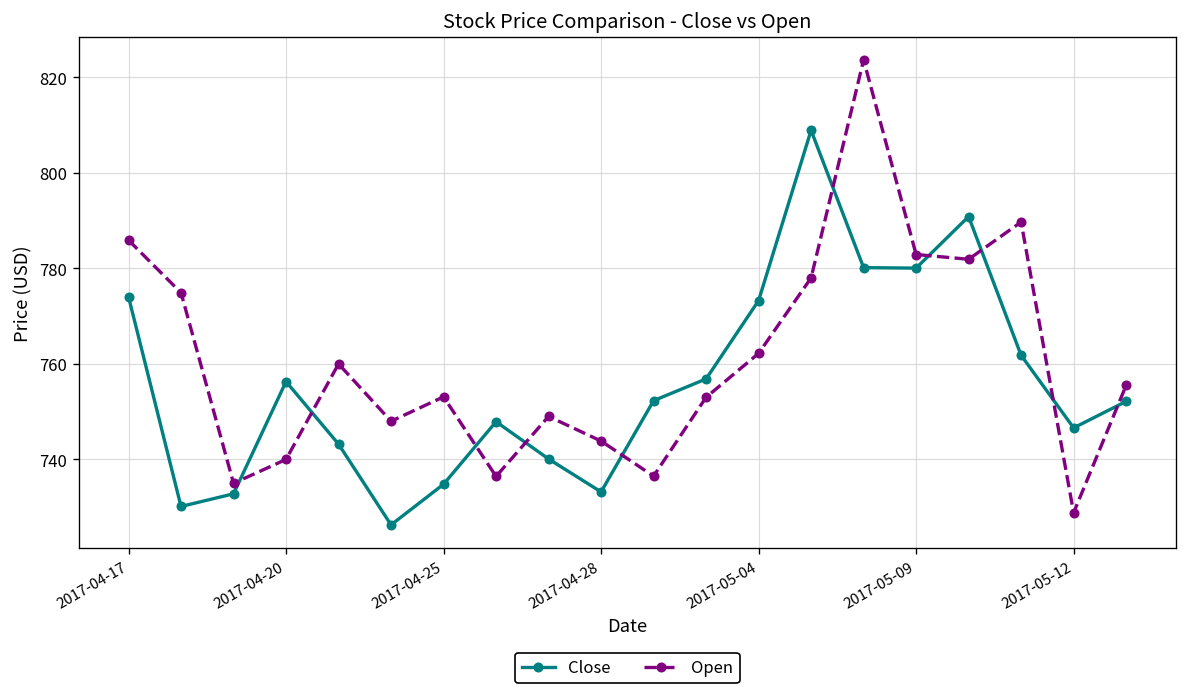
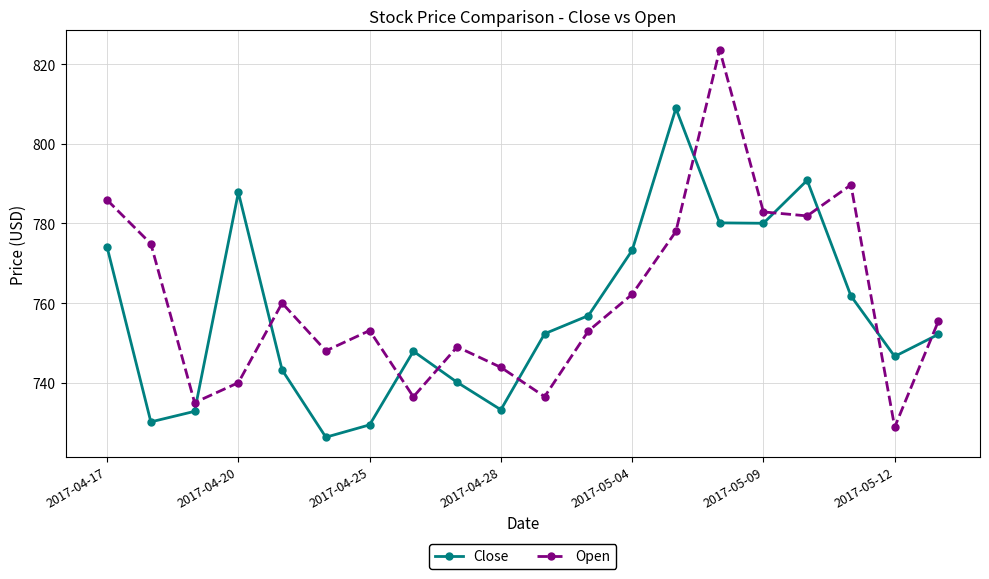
  {
    "Close": {
      "2017-04-17": 774,
-     "2017-04-20": 756,
-     "2017-04-25": 735,
+     "2017-04-20": 788,
+     "2017-04-25": 729,
      "2017-04-28": 733,
      "2017-05-04": 773,
      "2017-05-09": 780,
      "2017-05-12": 747
    },
    "Open": {
      "2017-04-17": 786,
      "2017-04-20": 740,
      "2017-04-25": 753,
      "2017-04-28": 744,
      "2017-05-04": 762,
      "2017-05-09": 783,
      "2017-05-12": 729
    }
  }
